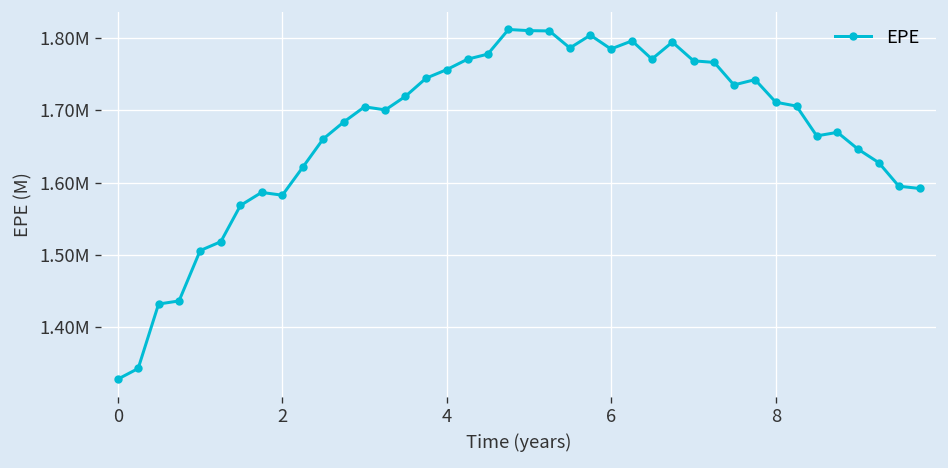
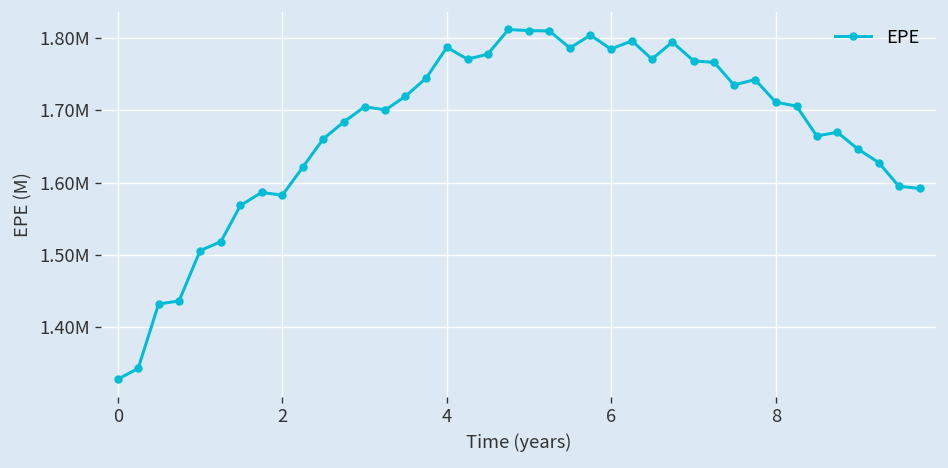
  {
    "0": 1330000,
    "2": 1580000,
-   "4": 1760000,
+   "4": 1790000,
    "8": 1710000
  }
